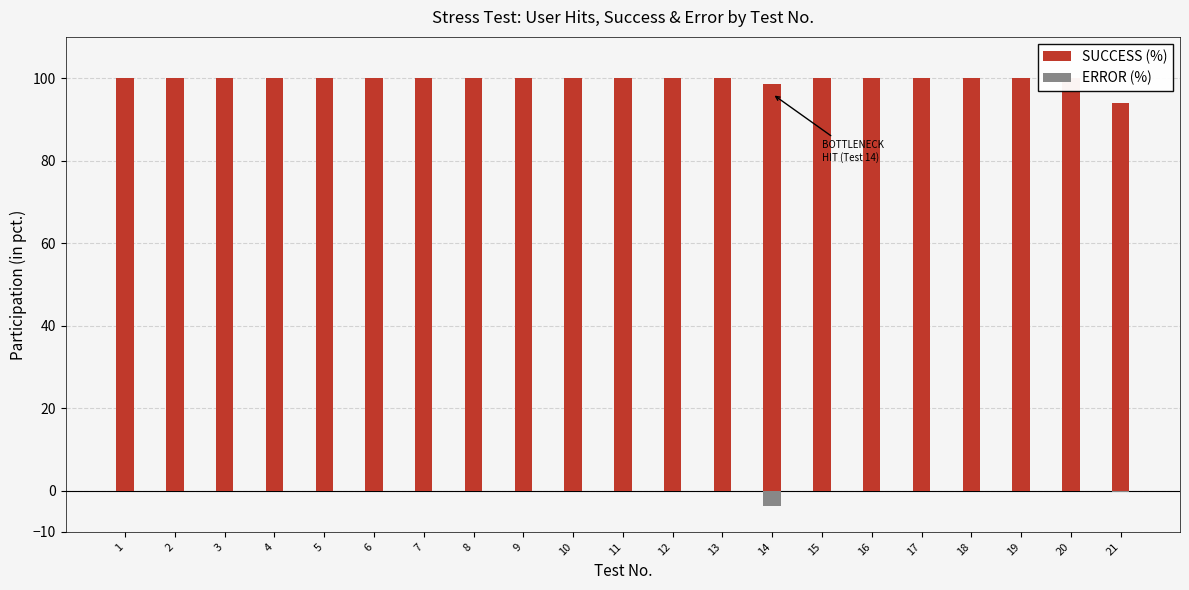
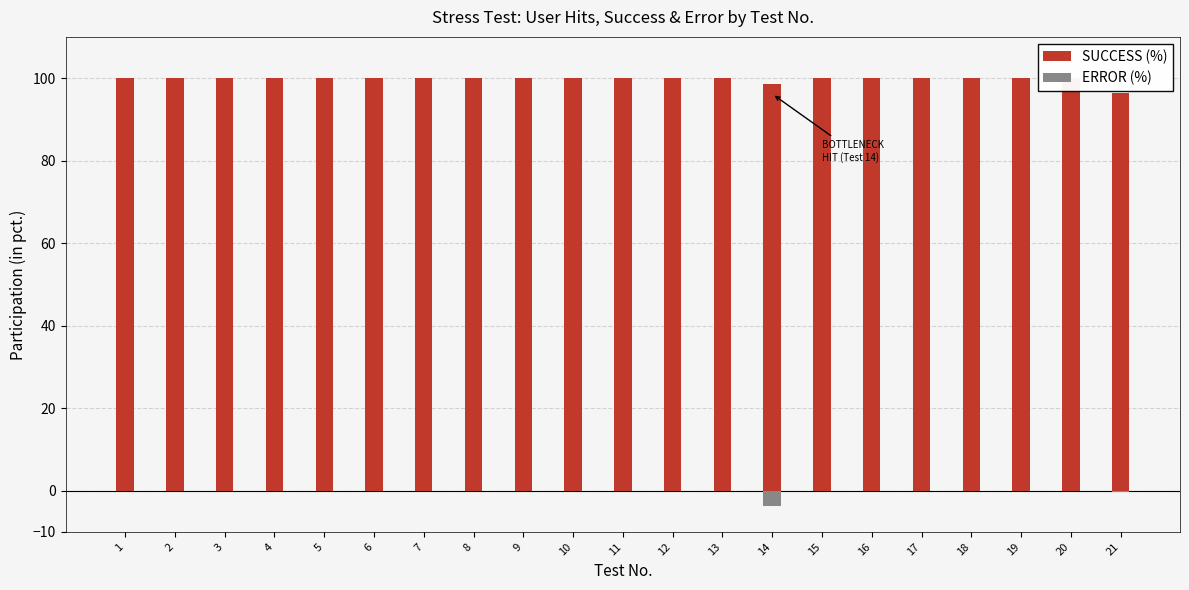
  {
    "SUCCESS (%)": {
      "1": 100,
      "2": 100,
      "3": 100,
      "4": 100,
      "5": 100,
      "6": 100,
      "7": 100,
      "8": 100,
      "9": 100,
      "10": 100,
      "11": 100,
      "12": 100,
      "13": 100,
      "14": 99,
      "16": 100,
      "17": 100,
      "18": 100,
      "19": 100,
-     "21": 94
+     "21": 96
    },
    "ERROR (%)": {
      "1": 0,
      "2": 0,
      "3": 0,
      "4": 0,
      "5": 0,
      "6": 0,
      "8": 0,
      "9": 0,
      "10": 0,
      "11": 0,
      "12": 0,
      "13": 0,
      "14": -4,
      "16": 0,
      "17": 0,
      "18": 0,
      "19": 0,
      "20": 0
    }
  }
